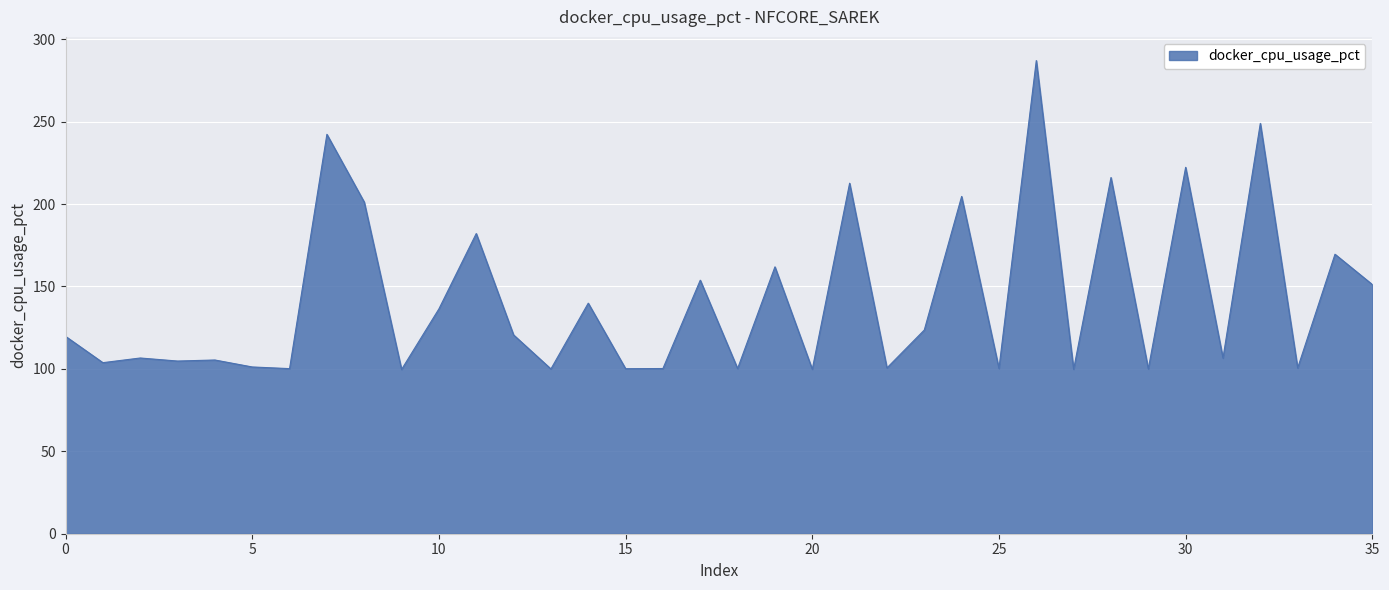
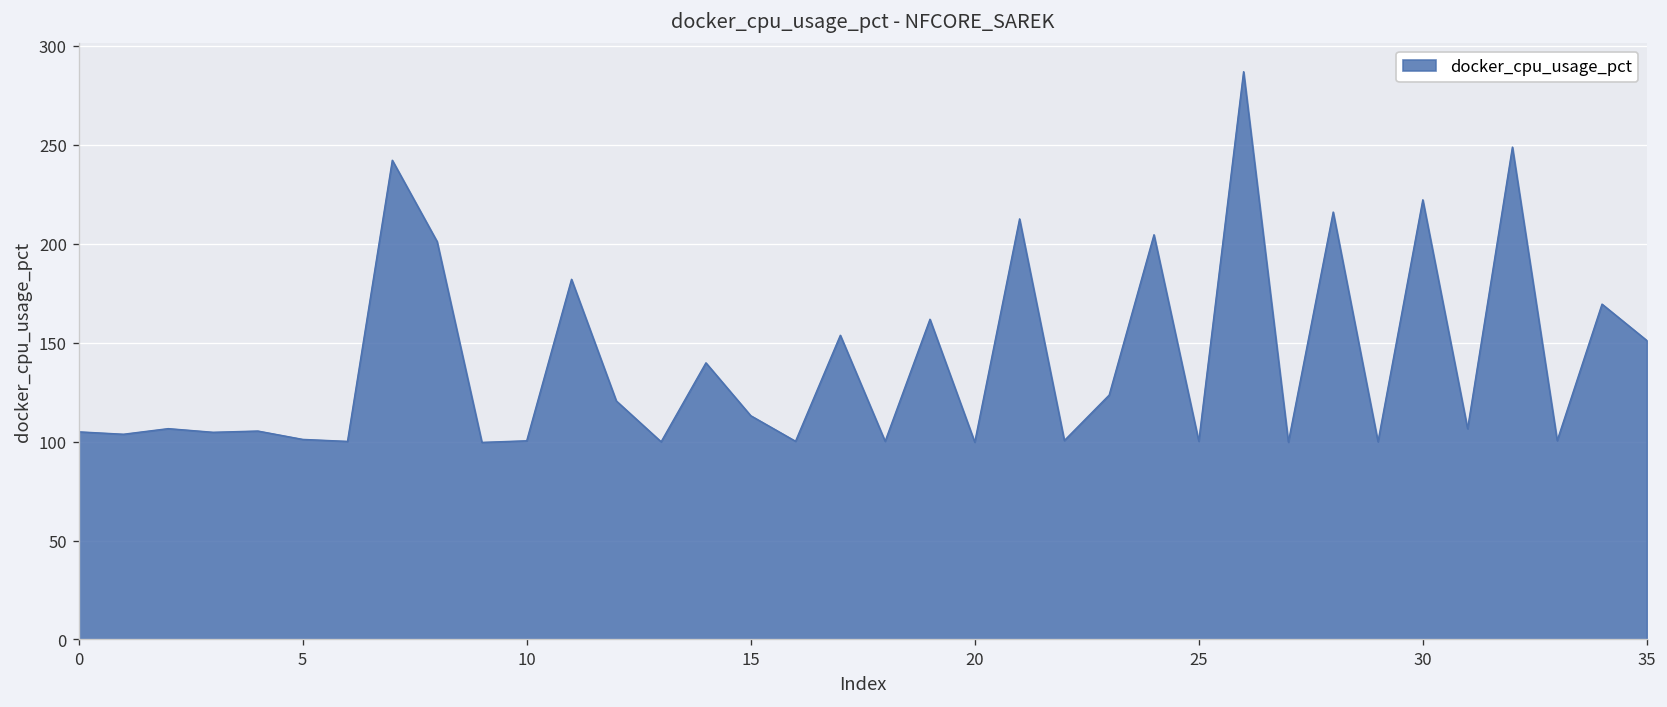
  {
-   "0": 120,
+   "0": 105,
    "5": 101,
-   "10": 136,
-   "15": 100,
+   "10": 100,
+   "15": 113,
    "20": 100,
    "25": 100,
    "30": 222,
    "35": 151
  }
